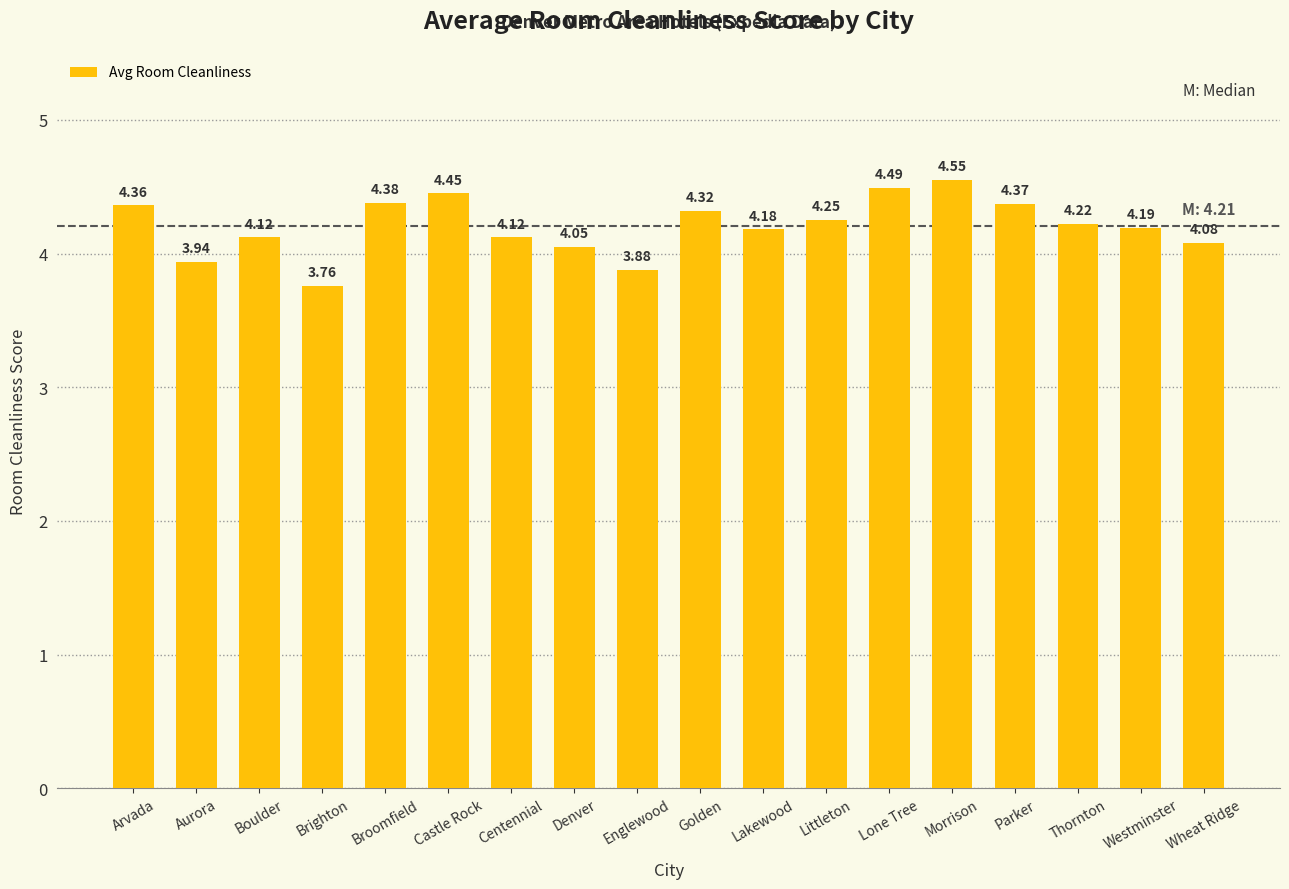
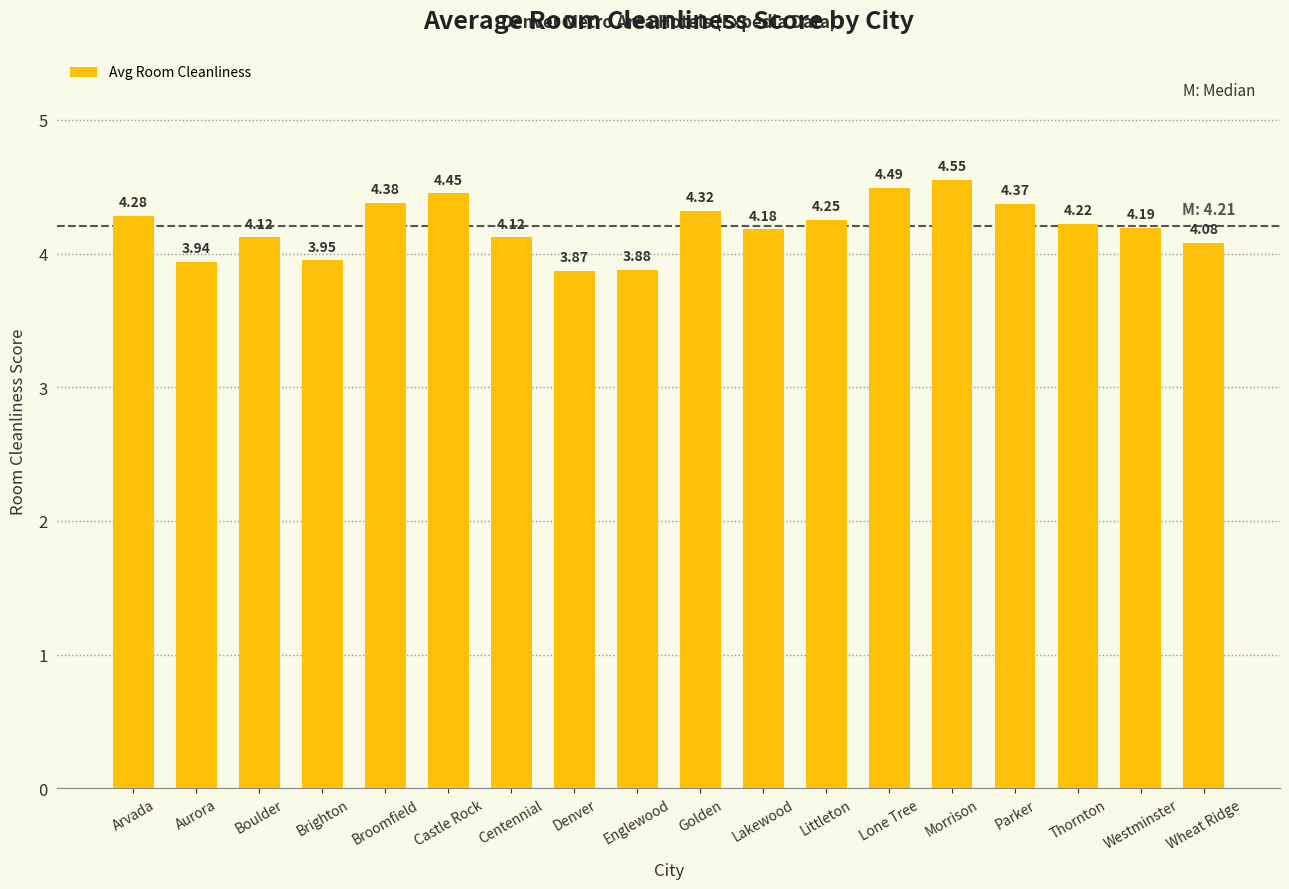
  {
-   "Arvada": 4.36,
+   "Arvada": 4.28,
    "Aurora": 3.94,
    "Boulder": 4.12,
-   "Brighton": 3.76,
+   "Brighton": 3.95,
    "Broomfield": 4.38,
    "Castle Rock": 4.45,
    "Centennial": 4.12,
-   "Denver": 4.05,
+   "Denver": 3.87,
    "Englewood": 3.88,
    "Golden": 4.32,
    "Lakewood": 4.18,
    "Littleton": 4.25,
    "Lone Tree": 4.49,
    "Morrison": 4.55,
    "Parker": 4.37,
    "Thornton": 4.22,
    "Westminster": 4.19,
    "Wheat Ridge": 4.08
  }
